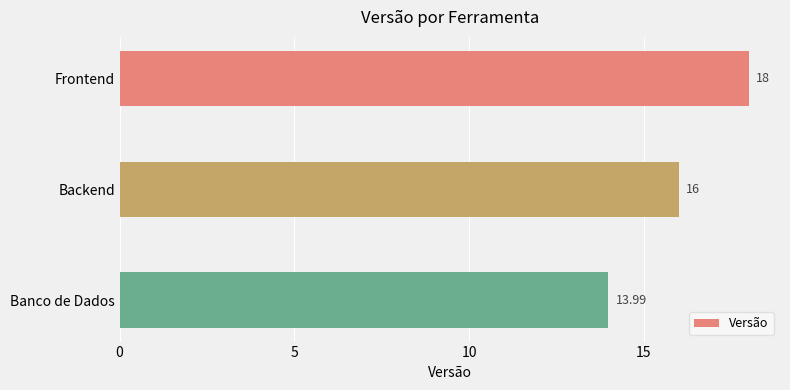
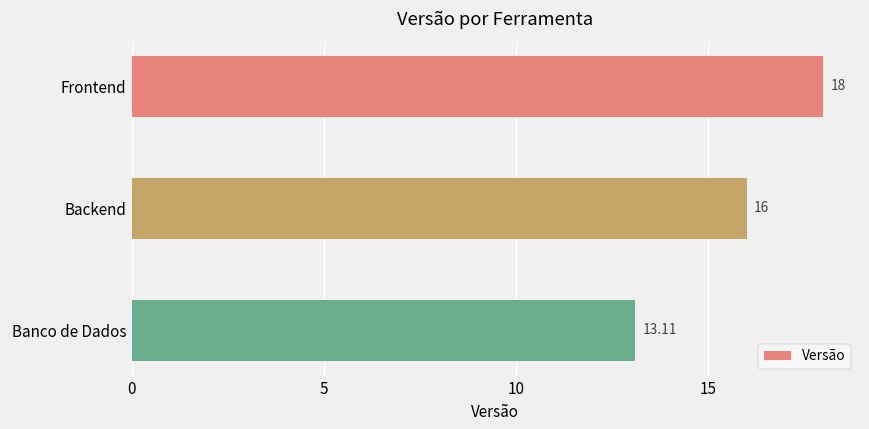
  {
    "Frontend": 18,
    "Backend": 16,
-   "Banco de Dados": 13.99
+   "Banco de Dados": 13.11
  }
